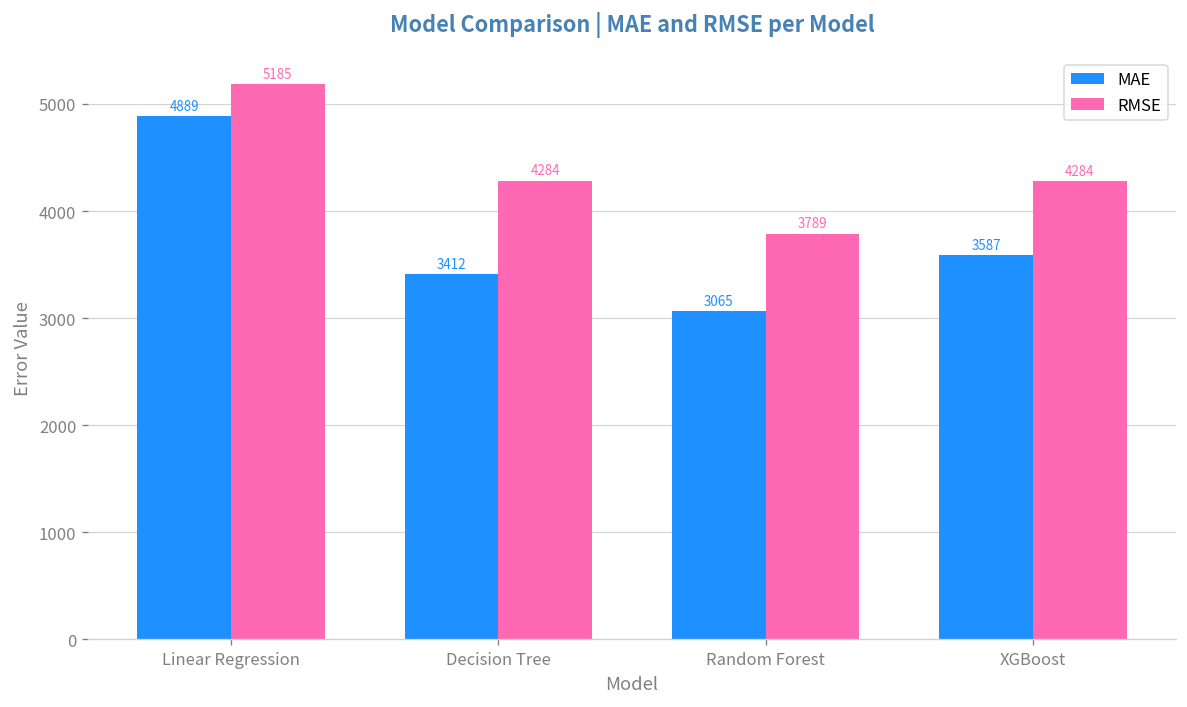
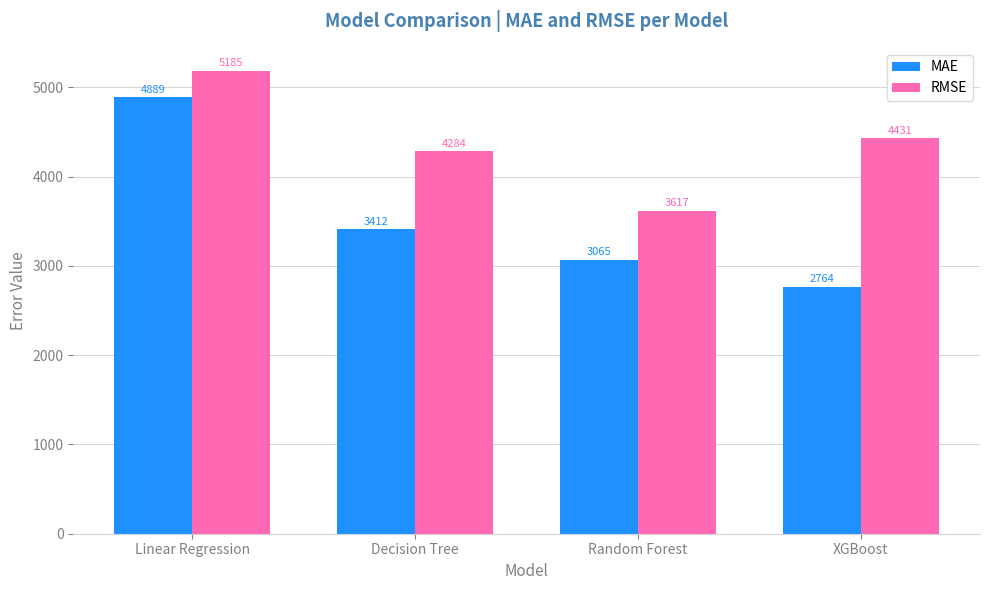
  {
    "MAE": {
      "Linear Regression": 4889,
      "Decision Tree": 3412,
      "Random Forest": 3065,
-     "XGBoost": 3587
+     "XGBoost": 2764
    },
    "RMSE": {
      "Linear Regression": 5185,
      "Decision Tree": 4284,
-     "Random Forest": 3789,
-     "XGBoost": 4284
+     "Random Forest": 3617,
+     "XGBoost": 4431
    }
  }
